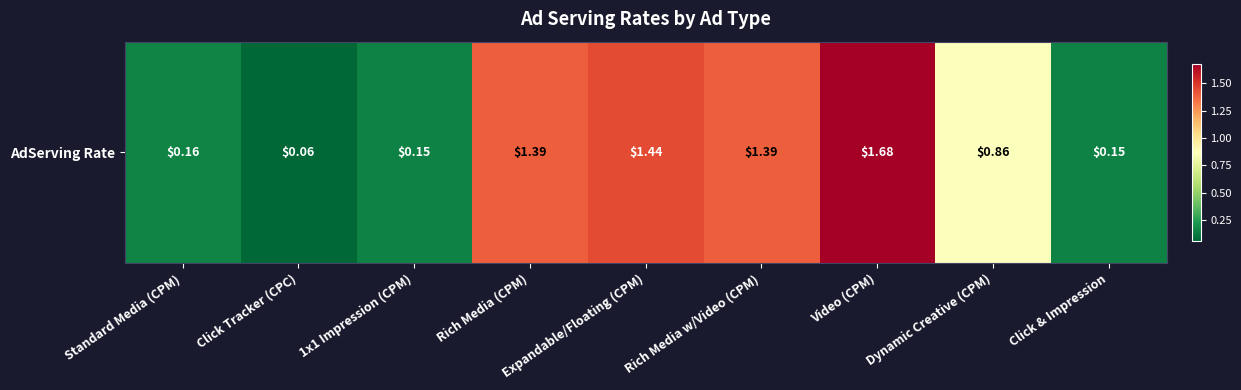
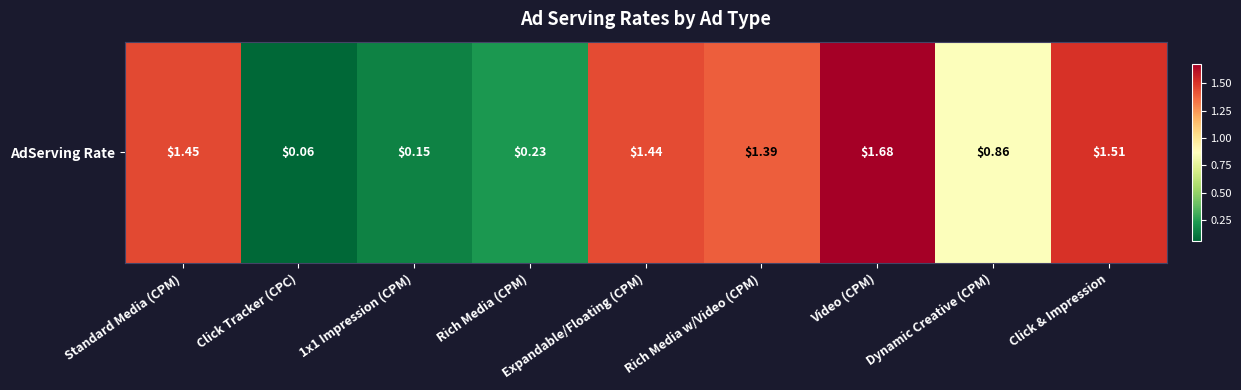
  {
    "AdServing Rate": {
-     "Standard Media (CPM)": "$0.16",
+     "Standard Media (CPM)": "$1.45",
      "Click Tracker (CPC)": "$0.06",
      "1x1 Impression (CPM)": "$0.15",
-     "Rich Media (CPM)": "$1.39",
+     "Rich Media (CPM)": "$0.23",
      "Expandable/Floating (CPM)": "$1.44",
      "Rich Media w/Video (CPM)": "$1.39",
      "Video (CPM)": "$1.68",
      "Dynamic Creative (CPM)": "$0.86",
-     "Click & Impression": "$0.15"
+     "Click & Impression": "$1.51"
    }
  }
